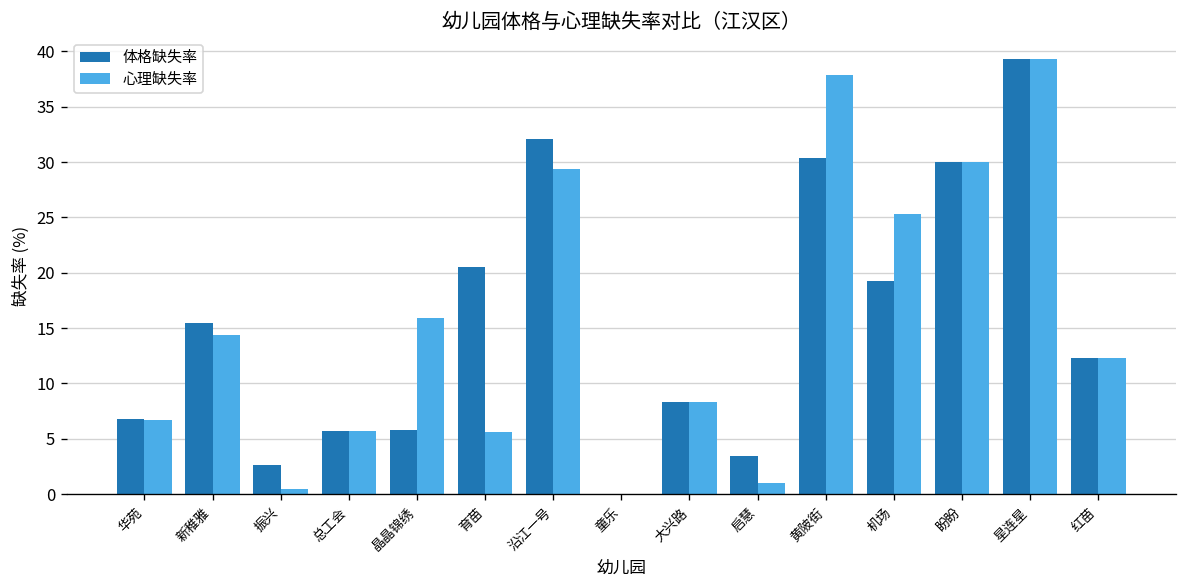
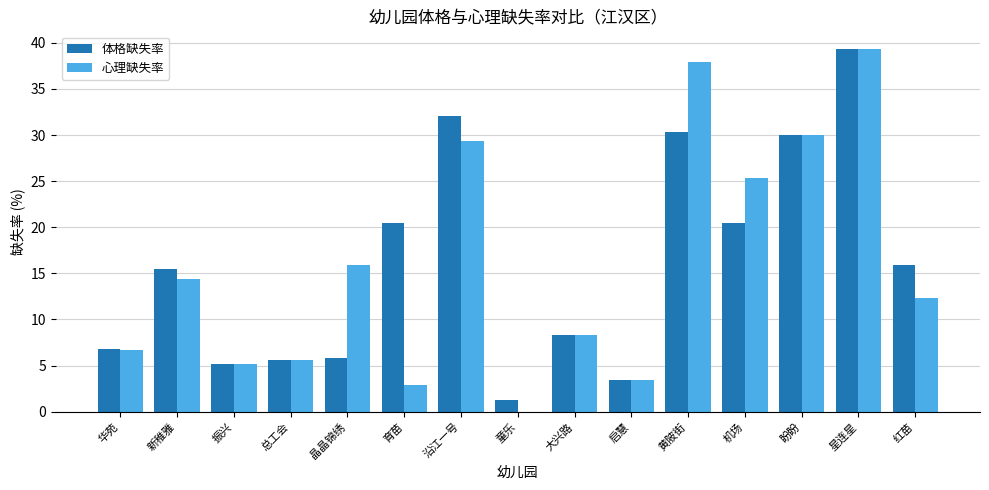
  {
    "体格缺失率": {
      "华苑": 7,
      "新稚雅": 15,
-     "振兴": 3,
+     "振兴": 5,
      "总工会": 6,
      "晶晶锦绣": 6,
      "育苗": 20,
      "沿江一号": 32,
-     "童乐": 0,
+     "童乐": 1,
      "大兴路": 8,
      "启慧": 3,
      "黄陂街": 30,
-     "机场": 19,
+     "机场": 20,
      "盼盼": 30,
      "星连星": 39,
-     "红苗": 12
+     "红苗": 16
    },
    "心理缺失率": {
      "华苑": 7,
      "新稚雅": 14,
-     "振兴": 0,
+     "振兴": 5,
      "总工会": 6,
      "晶晶锦绣": 16,
-     "育苗": 6,
+     "育苗": 3,
      "沿江一号": 29,
      "童乐": 0,
      "大兴路": 8,
-     "启慧": 1,
+     "启慧": 3,
      "黄陂街": 38,
      "机场": 25,
      "盼盼": 30,
      "星连星": 39,
      "红苗": 12
    }
  }
